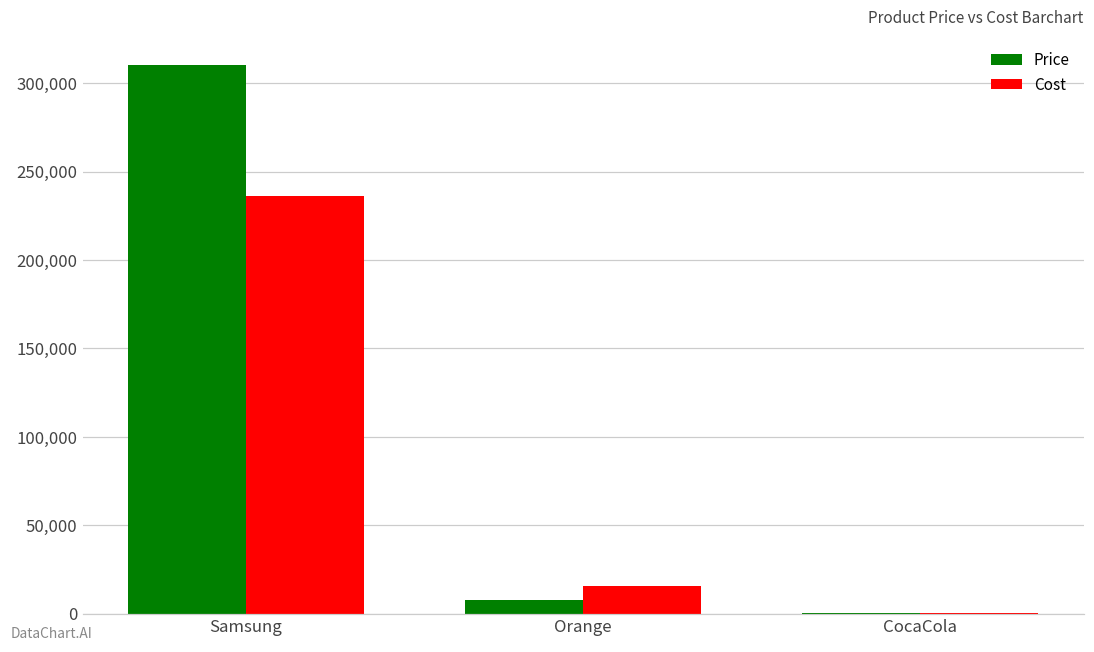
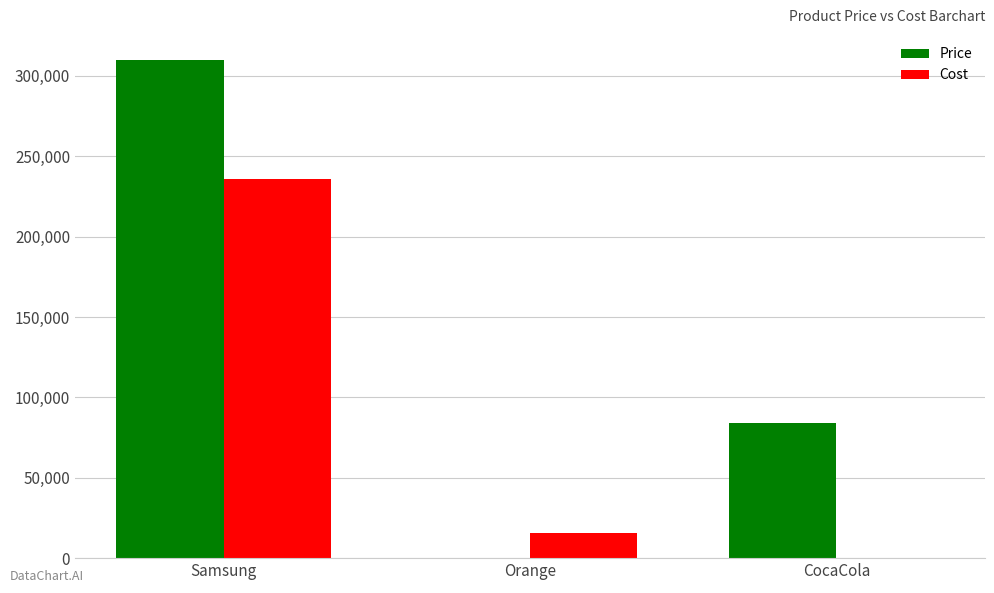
  {
    "Price": {
      "Samsung": "310,000",
-     "Orange": "8,000",
-     "CocaCola": "0"
+     "Orange": "0",
+     "CocaCola": "84,000"
    },
    "Cost": {
      "Samsung": "236,000",
      "Orange": "16,000"
    }
  }
